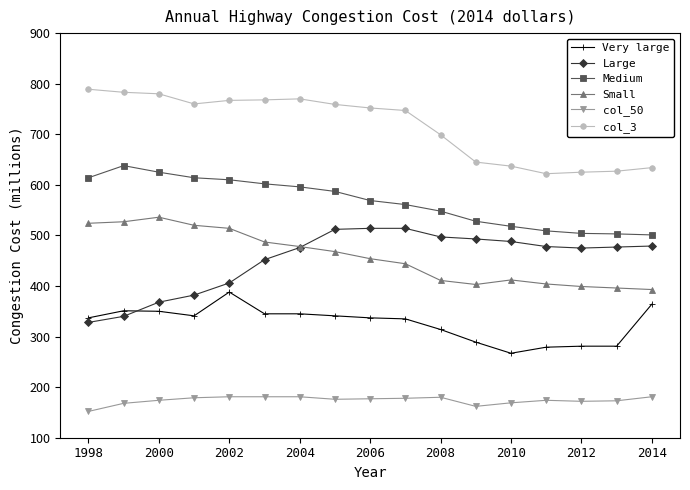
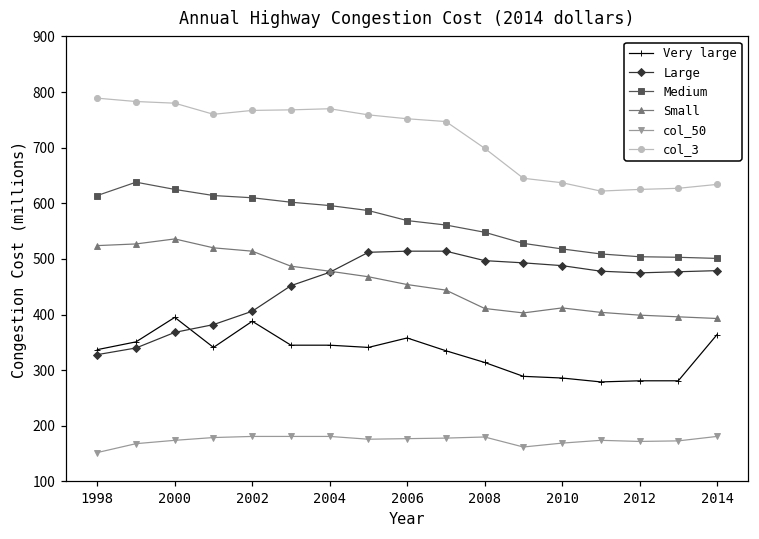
  {
    "Very large": {
      "1998": 340,
-     "2000": 350,
+     "2000": 400,
      "2002": 390,
      "2004": 350,
-     "2006": 340,
+     "2006": 360,
      "2008": 310,
-     "2010": 270,
+     "2010": 290,
      "2012": 280,
      "2014": 360
    }
  }
